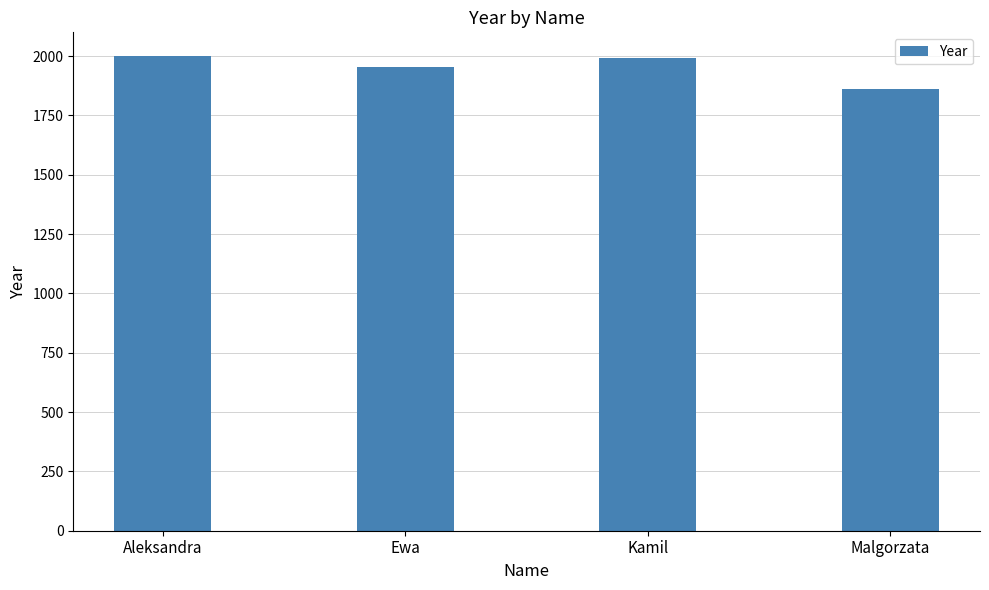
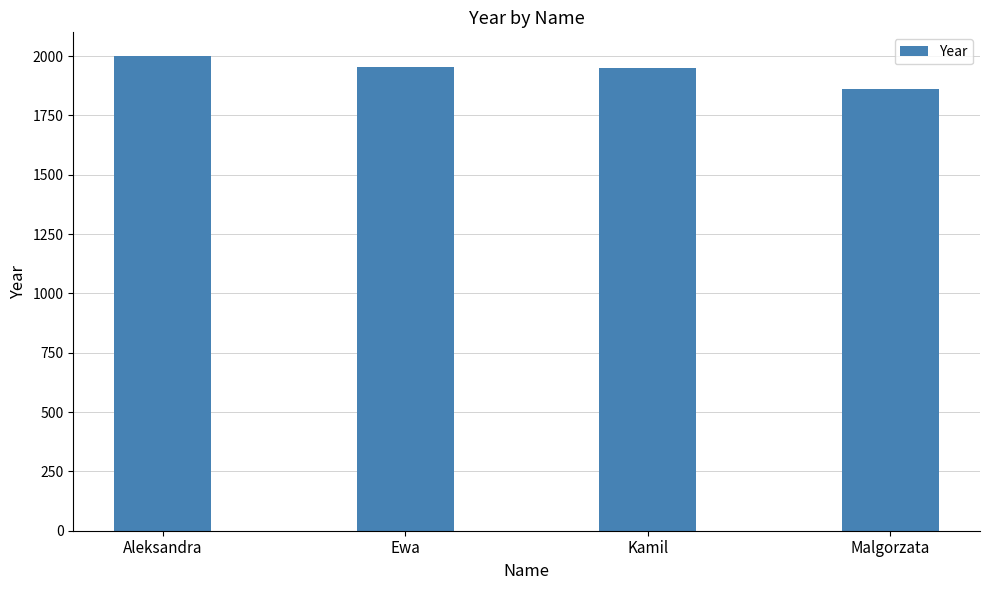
  {
    "Aleksandra": 2000,
    "Ewa": 1960,
-   "Kamil": 1990,
+   "Kamil": 1950,
    "Malgorzata": 1860
  }
